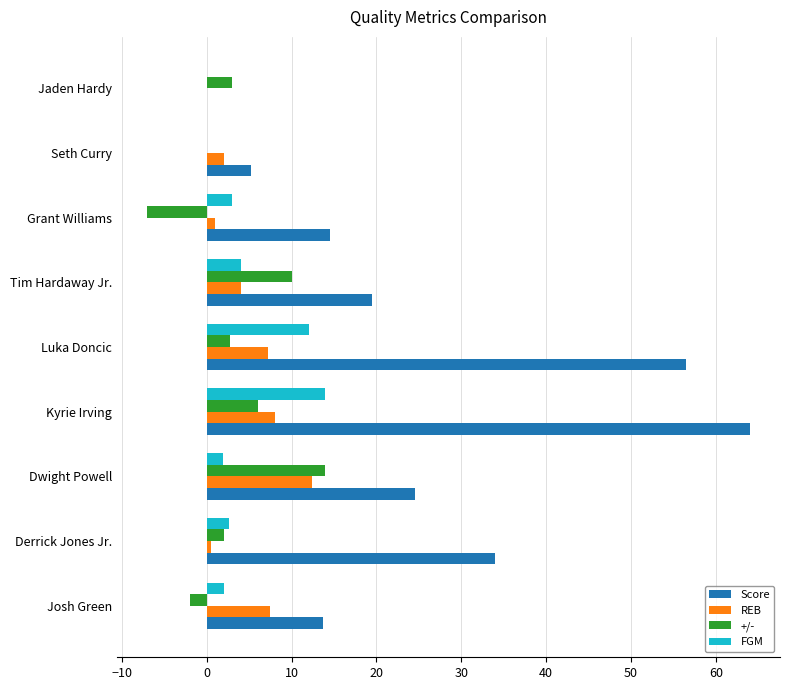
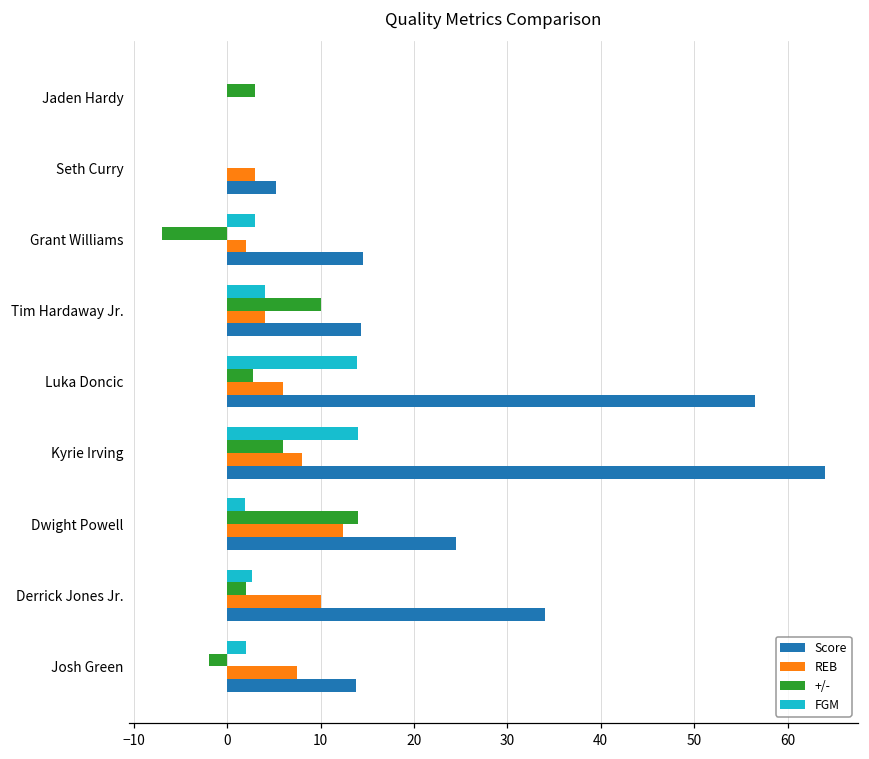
  {
    "Score": {
      "Jaden Hardy": 0,
      "Seth Curry": 5,
      "Grant Williams": 15,
-     "Tim Hardaway Jr.": 20,
+     "Tim Hardaway Jr.": 14,
      "Luka Doncic": 57,
      "Kyrie Irving": 64,
      "Dwight Powell": 25,
      "Derrick Jones Jr.": 34,
      "Josh Green": 14
    },
    "REB": {
      "Jaden Hardy": 0,
-     "Seth Curry": 2,
-     "Grant Williams": 1,
+     "Seth Curry": 3,
+     "Grant Williams": 2,
      "Tim Hardaway Jr.": 4,
-     "Luka Doncic": 7,
+     "Luka Doncic": 6,
      "Kyrie Irving": 8,
      "Dwight Powell": 12,
-     "Derrick Jones Jr.": 1,
+     "Derrick Jones Jr.": 10,
      "Josh Green": 8
    },
    "+/-": {
      "Jaden Hardy": 3,
      "Seth Curry": 0,
      "Grant Williams": -7,
      "Tim Hardaway Jr.": 10,
      "Luka Doncic": 3,
      "Kyrie Irving": 6,
      "Dwight Powell": 14,
      "Derrick Jones Jr.": 2,
      "Josh Green": -2
    },
    "FGM": {
      "Jaden Hardy": 0,
      "Seth Curry": 0,
      "Grant Williams": 3,
      "Tim Hardaway Jr.": 4,
-     "Luka Doncic": 12,
+     "Luka Doncic": 14,
      "Kyrie Irving": 14,
      "Dwight Powell": 2,
      "Derrick Jones Jr.": 3,
      "Josh Green": 2
    }
  }
